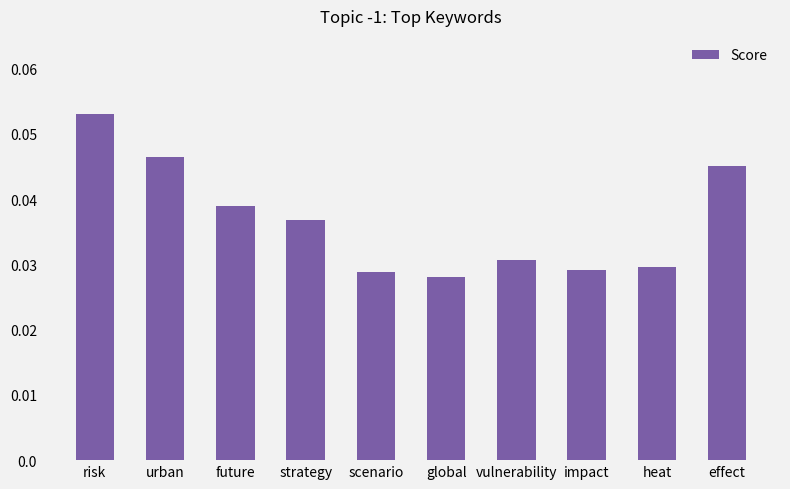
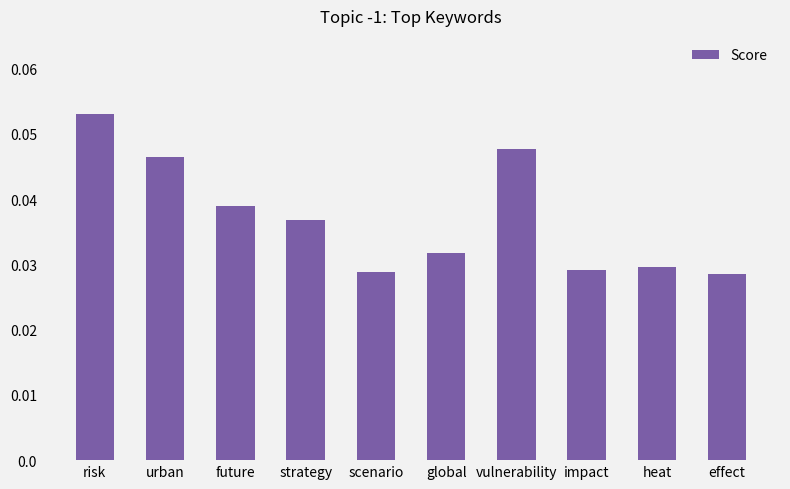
  {
    "risk": 0.053,
    "urban": 0.046,
    "future": 0.039,
    "strategy": 0.037,
    "scenario": 0.029,
-   "global": 0.028,
-   "vulnerability": 0.031,
+   "global": 0.032,
+   "vulnerability": 0.048,
    "impact": 0.029,
    "heat": 0.030,
-   "effect": 0.045
+   "effect": 0.028
  }
